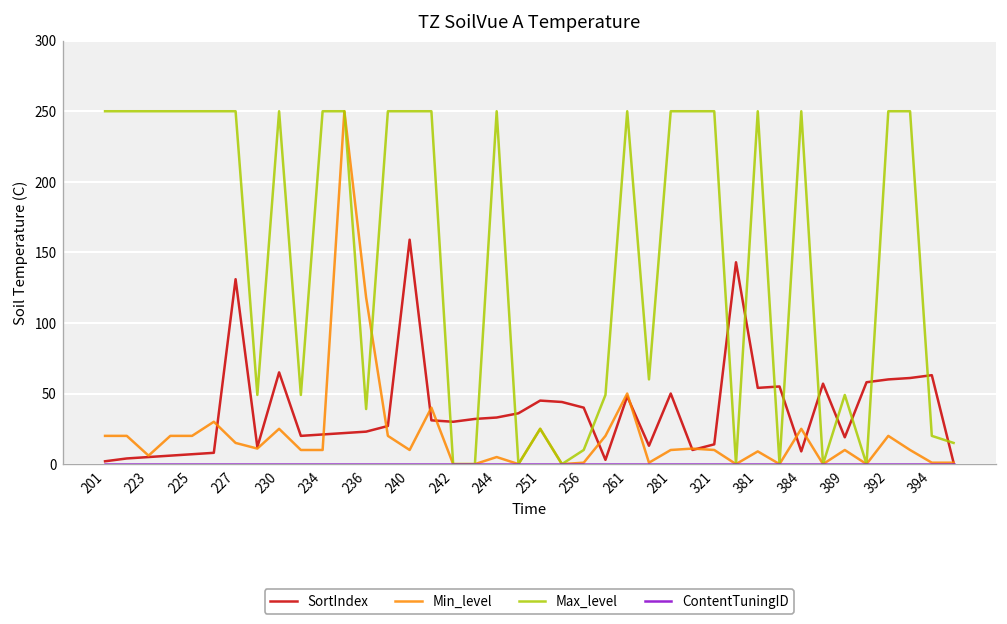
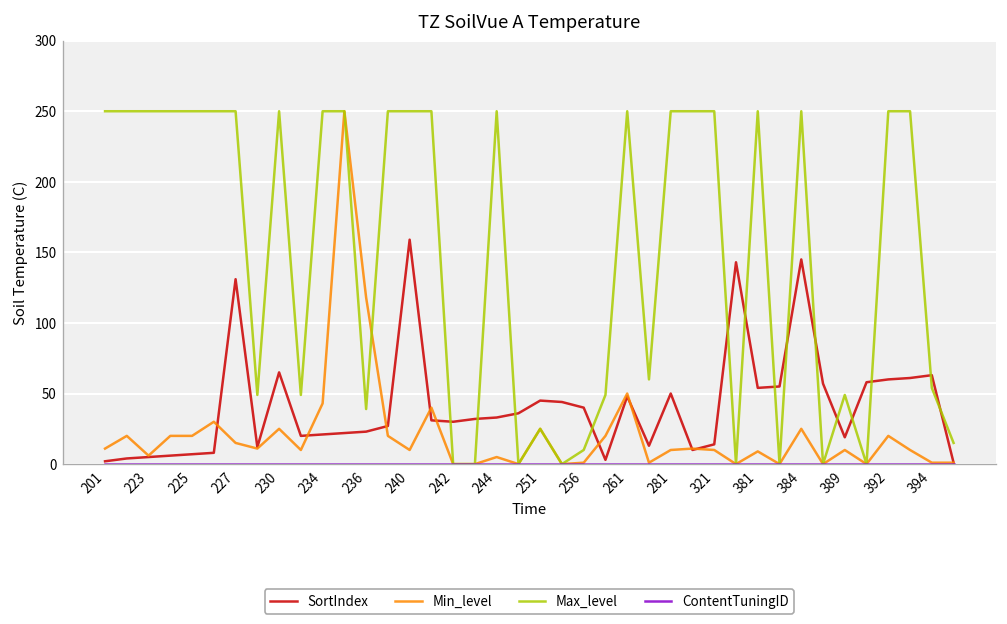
  {
    "SortIndex": {
      "225": 7,
      "227": 131,
      "230": 65,
      "234": 21,
      "236": 23,
      "240": 159,
      "242": 30,
      "244": 33,
      "251": 45,
      "256": 40,
      "281": 50,
      "321": 14,
      "381": 54,
-     "384": 9,
+     "384": 145,
      "389": 19,
      "392": 60,
      "394": 63
    },
    "Min_level": {
-     "201": 20,
+     "201": 11,
      "225": 20,
      "227": 15,
      "230": 25,
-     "234": 10,
+     "234": 43,
      "236": 118,
      "240": 10,
      "244": 5,
      "281": 10,
      "321": 10,
      "381": 9,
      "384": 25,
      "389": 10,
      "392": 20
    },
    "Max_level": {
      "201": 250,
      "223": 250,
      "225": 250,
      "227": 250,
      "230": 250,
      "234": 250,
      "236": 39,
      "240": 250,
      "244": 250,
      "256": 10,
      "261": 250,
      "281": 250,
      "321": 250,
      "381": 250,
      "384": 250,
      "389": 49,
      "392": 250,
-     "394": 20
+     "394": 54
    },
    "ContentTuningID": {
      "223": 0,
      "225": 0,
      "227": 0,
      "230": 0,
      "234": 0,
      "236": 0,
      "240": 0,
      "244": 0,
      "251": 0,
      "261": 0,
      "281": 0,
      "321": 0,
      "381": 0,
      "384": 0,
      "389": 0,
      "392": 0
    }
  }
